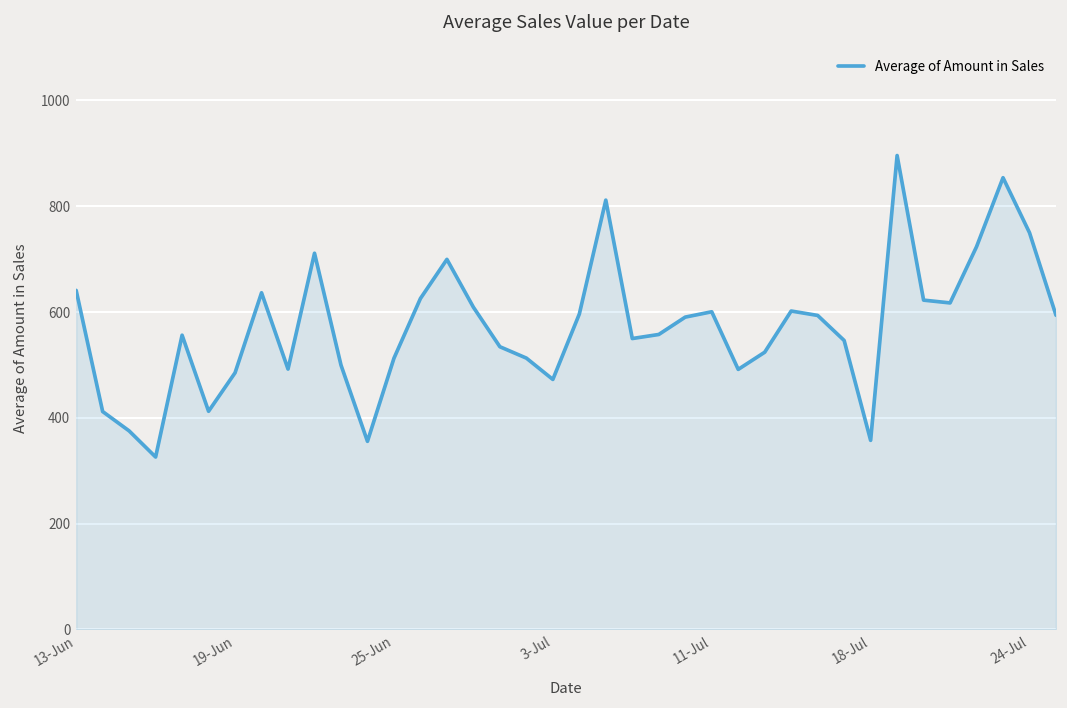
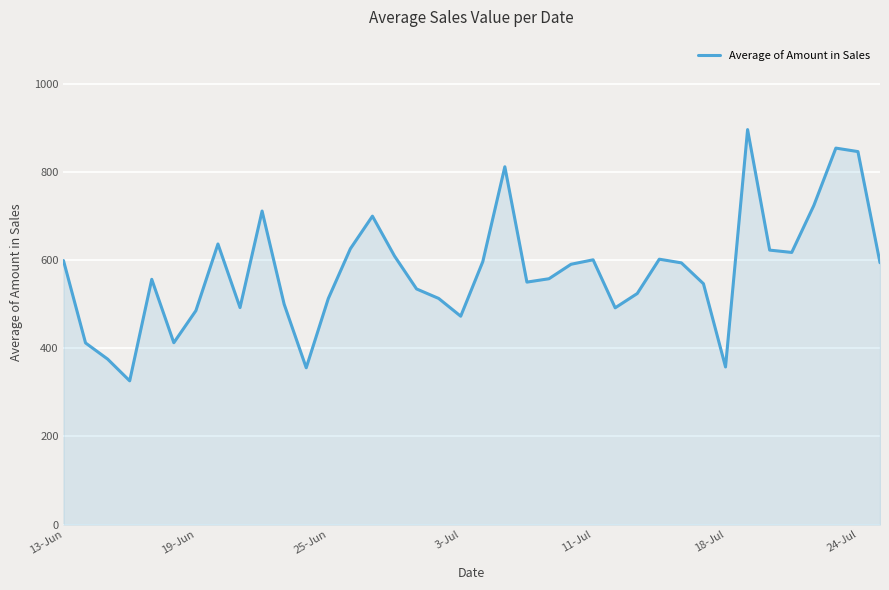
  {
-   "13-Jun": 640,
+   "13-Jun": 600,
    "19-Jun": 490,
    "25-Jun": 510,
    "3-Jul": 470,
    "11-Jul": 600,
    "18-Jul": 360,
-   "24-Jul": 750
+   "24-Jul": 850
  }
